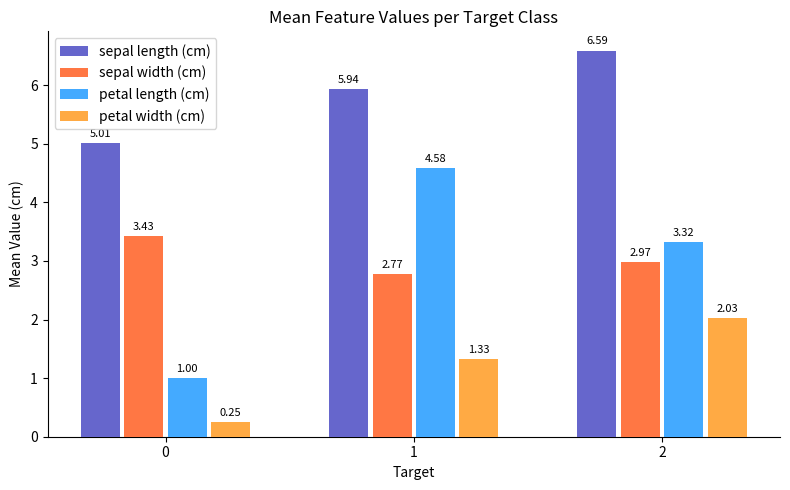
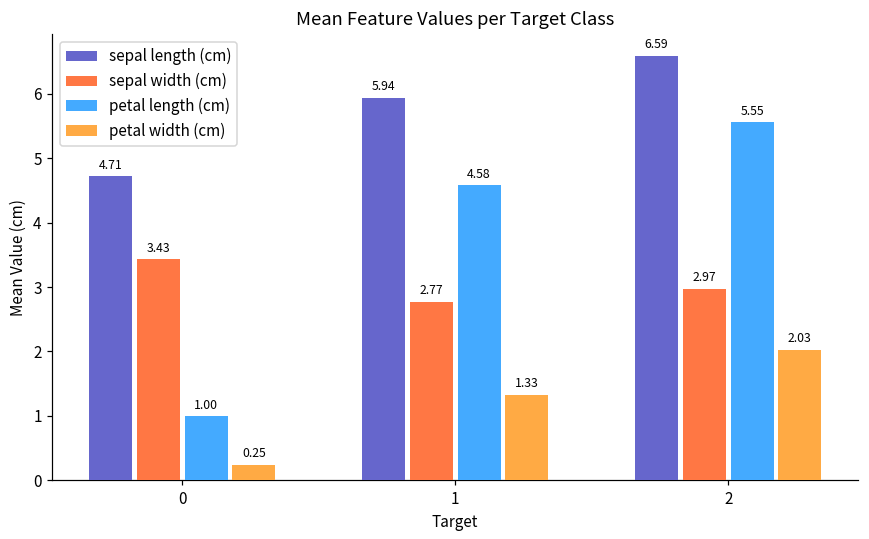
  {
    "sepal length (cm)": {
-     "0": 5.01,
+     "0": 4.71,
      "1": 5.94,
      "2": 6.59
    },
    "petal length (cm)": {
      "0": 1.00,
      "1": 4.58,
-     "2": 3.32
+     "2": 5.55
    }
  }
